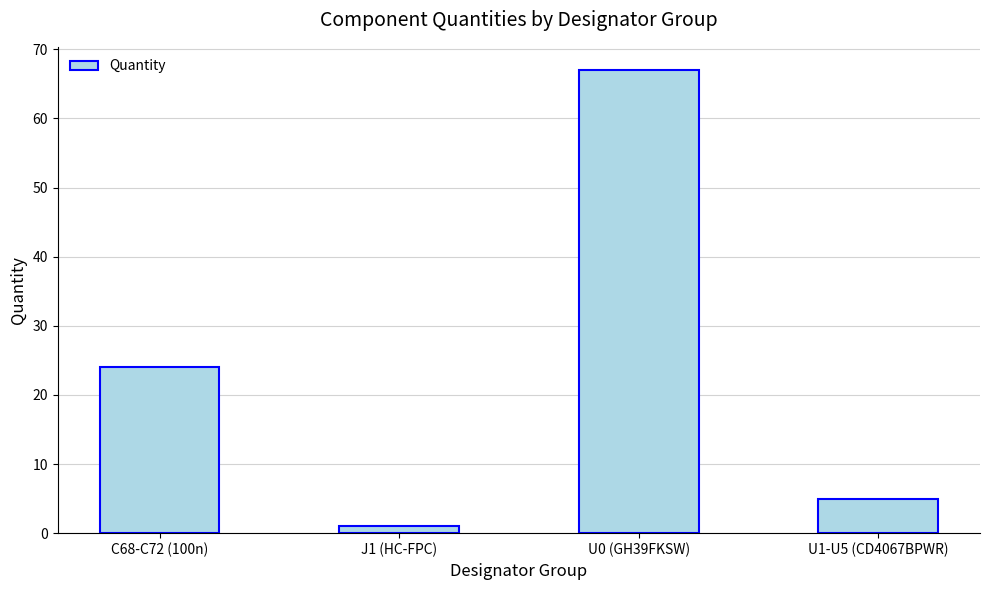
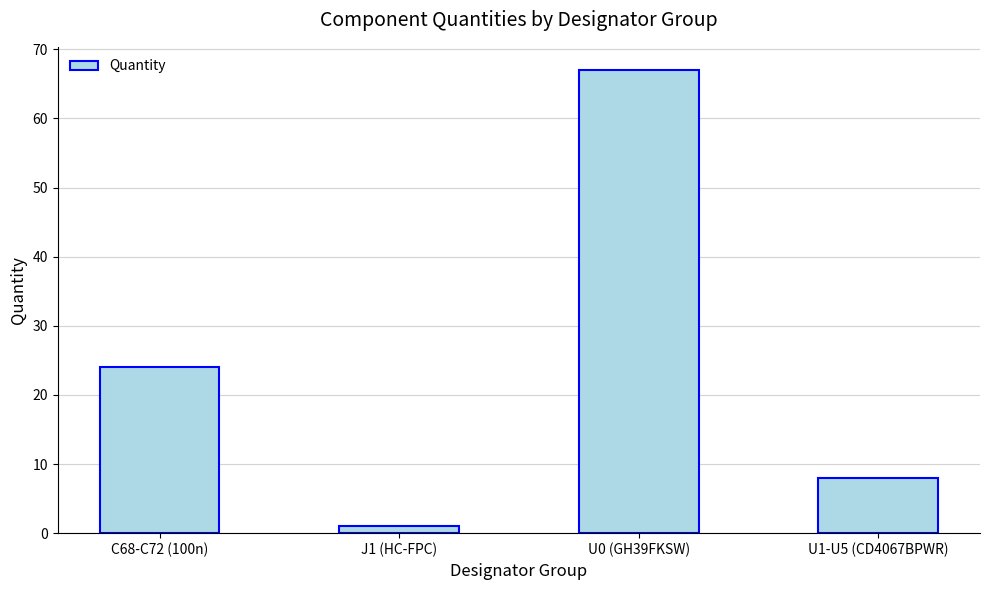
  {
    "C68-C72 (100n)": 24,
    "J1 (HC-FPC)": 1,
    "U0 (GH39FKSW)": 67,
-   "U1-U5 (CD4067BPWR)": 5
+   "U1-U5 (CD4067BPWR)": 8
  }
